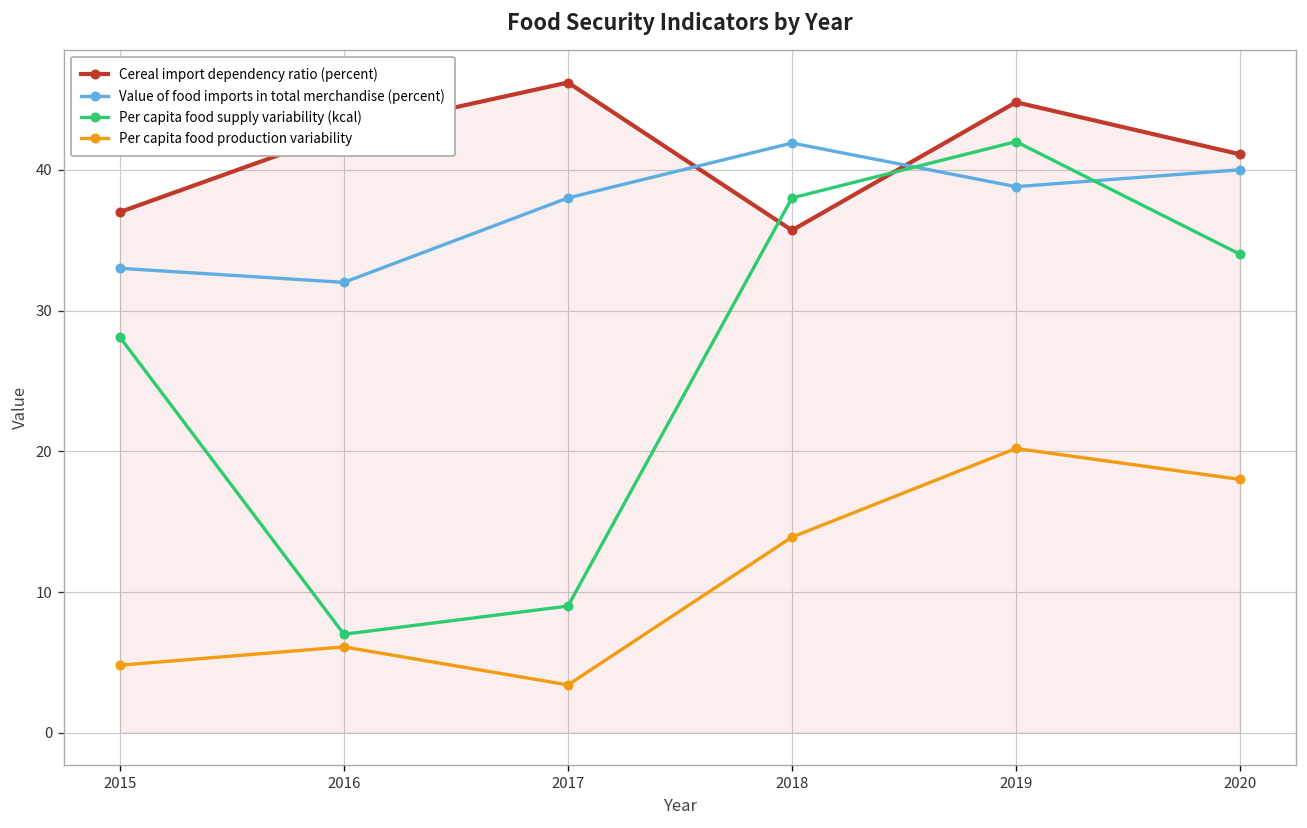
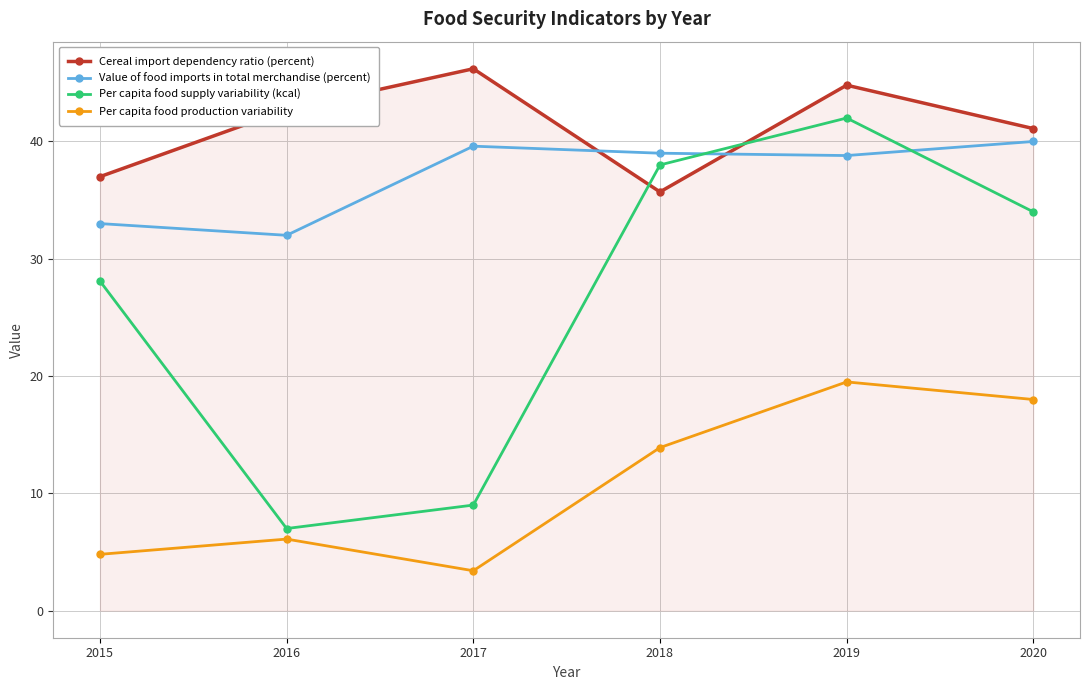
  {
    "Cereal import dependency ratio (percent)": {
      "2015": 37.0,
      "2017": 46.2,
      "2018": 35.7,
      "2019": 44.8,
      "2020": 41.1
    },
    "Value of food imports in total merchandise (percent)": {
      "2015": 33.0,
      "2016": 32.0,
-     "2017": 38.0,
-     "2018": 41.9,
+     "2017": 39.6,
+     "2018": 39.0,
      "2019": 38.8,
      "2020": 40.0
    },
    "Per capita food supply variability (kcal)": {
      "2015": 28.1,
      "2016": 7.0,
      "2017": 9.0,
      "2018": 38.0,
      "2019": 42.0,
      "2020": 34.0
    },
    "Per capita food production variability": {
      "2015": 4.8,
      "2016": 6.1,
      "2017": 3.4,
      "2018": 13.9,
-     "2019": 20.2,
+     "2019": 19.5,
      "2020": 18.0
    }
  }
